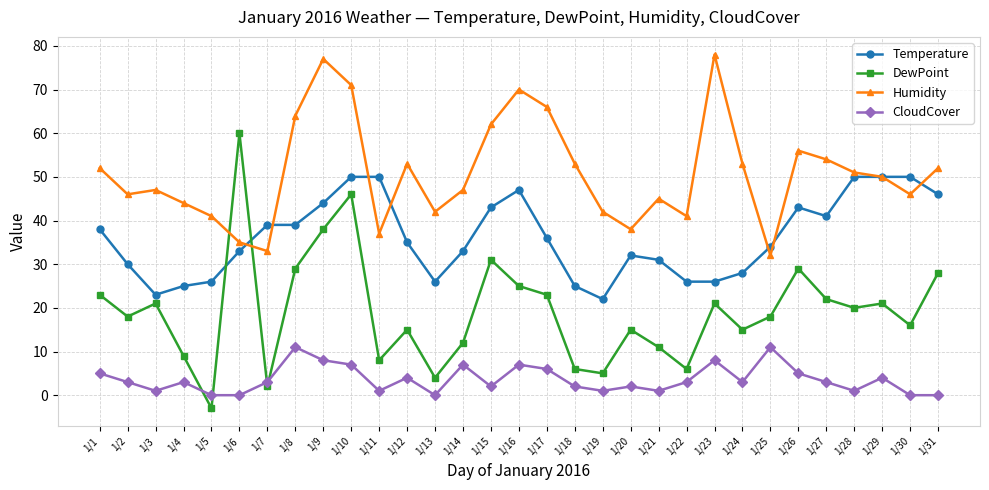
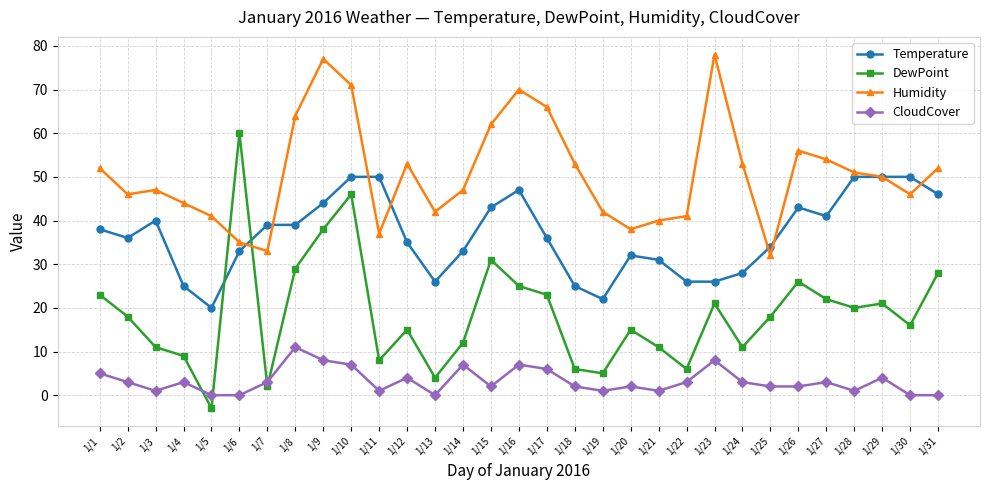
  {
    "Temperature": {
      "1/1": 38,
-     "1/2": 30,
-     "1/3": 23,
+     "1/2": 36,
+     "1/3": 40,
      "1/4": 25,
-     "1/5": 26,
+     "1/5": 20,
      "1/6": 33,
      "1/7": 39,
      "1/8": 39,
      "1/9": 44,
      "1/10": 50,
      "1/11": 50,
      "1/12": 35,
      "1/13": 26,
      "1/14": 33,
      "1/15": 43,
      "1/16": 47,
      "1/17": 36,
      "1/18": 25,
      "1/19": 22,
      "1/20": 32,
      "1/21": 31,
      "1/22": 26,
      "1/23": 26,
      "1/24": 28,
      "1/25": 34,
      "1/26": 43,
      "1/27": 41,
      "1/28": 50,
      "1/30": 50,
      "1/31": 46
    },
    "DewPoint": {
      "1/1": 23,
      "1/2": 18,
-     "1/3": 21,
+     "1/3": 11,
      "1/4": 9,
      "1/5": -3,
      "1/6": 60,
      "1/7": 2,
      "1/8": 29,
      "1/9": 38,
      "1/10": 46,
      "1/11": 8,
      "1/12": 15,
      "1/13": 4,
      "1/14": 12,
      "1/15": 31,
      "1/16": 25,
      "1/17": 23,
      "1/18": 6,
      "1/19": 5,
      "1/20": 15,
      "1/21": 11,
      "1/22": 6,
      "1/23": 21,
-     "1/24": 15,
+     "1/24": 11,
      "1/25": 18,
-     "1/26": 29,
+     "1/26": 26,
      "1/27": 22,
      "1/28": 20,
      "1/29": 21,
      "1/30": 16,
      "1/31": 28
    },
    "Humidity": {
      "1/1": 52,
      "1/2": 46,
      "1/3": 47,
      "1/4": 44,
      "1/5": 41,
      "1/6": 35,
      "1/7": 33,
      "1/8": 64,
      "1/9": 77,
      "1/10": 71,
      "1/11": 37,
      "1/12": 53,
      "1/13": 42,
      "1/14": 47,
      "1/15": 62,
      "1/16": 70,
      "1/17": 66,
      "1/18": 53,
      "1/19": 42,
      "1/20": 38,
-     "1/21": 45,
+     "1/21": 40,
      "1/22": 41,
      "1/23": 78,
      "1/24": 53,
      "1/25": 32,
      "1/26": 56,
      "1/27": 54,
      "1/28": 51,
      "1/30": 46,
      "1/31": 52
    },
    "CloudCover": {
      "1/1": 5,
      "1/2": 3,
      "1/3": 1,
      "1/4": 3,
      "1/5": 0,
      "1/6": 0,
      "1/7": 3,
      "1/8": 11,
      "1/9": 8,
      "1/10": 7,
      "1/11": 1,
      "1/12": 4,
      "1/13": 0,
      "1/14": 7,
      "1/15": 2,
      "1/16": 7,
      "1/17": 6,
      "1/18": 2,
      "1/19": 1,
      "1/20": 2,
      "1/21": 1,
      "1/22": 3,
      "1/23": 8,
      "1/24": 3,
-     "1/25": 11,
-     "1/26": 5,
+     "1/25": 2,
+     "1/26": 2,
      "1/27": 3,
      "1/28": 1,
      "1/29": 4,
      "1/30": 0,
      "1/31": 0
    }
  }
